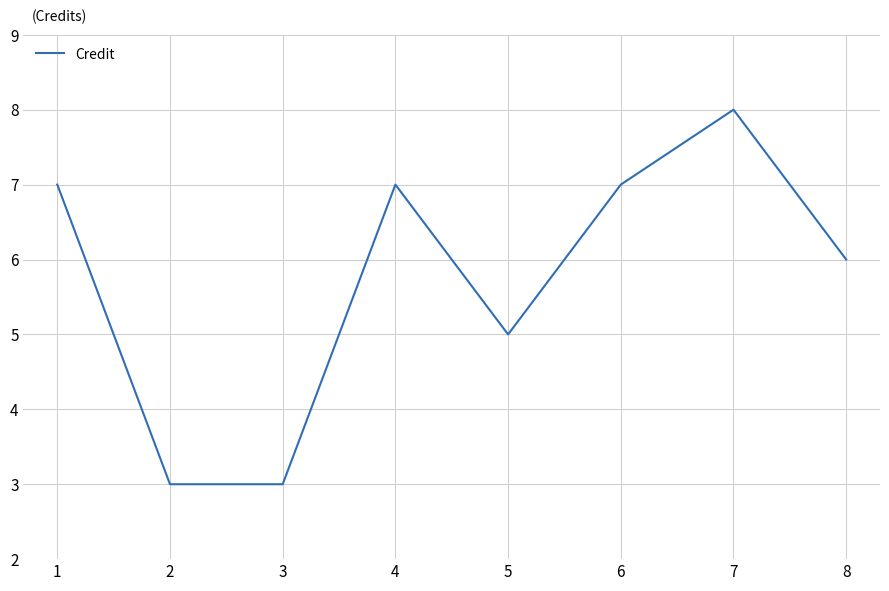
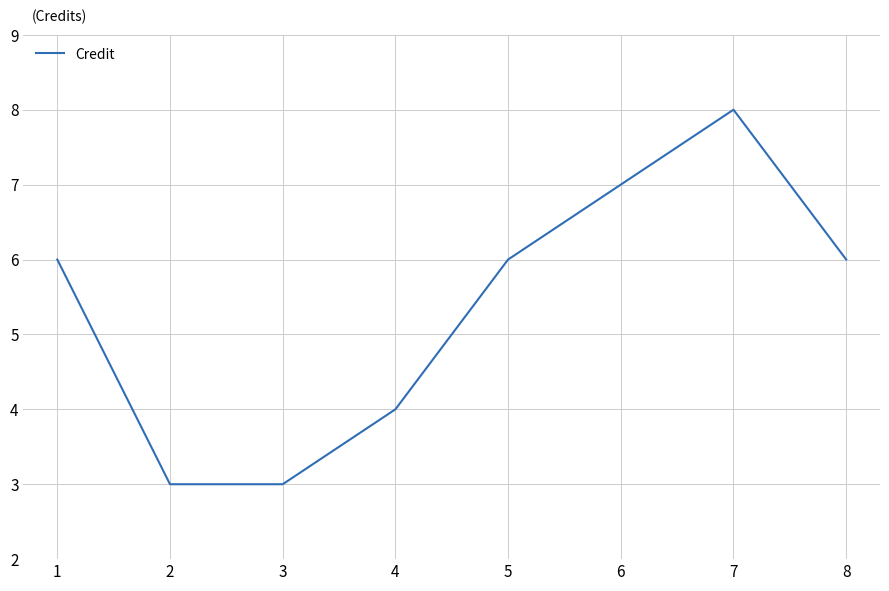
  {
-   "1": 7,
+   "1": 6,
    "2": 3,
    "3": 3,
-   "4": 7,
-   "5": 5,
+   "4": 4,
+   "5": 6,
    "6": 7,
    "7": 8,
    "8": 6
  }
